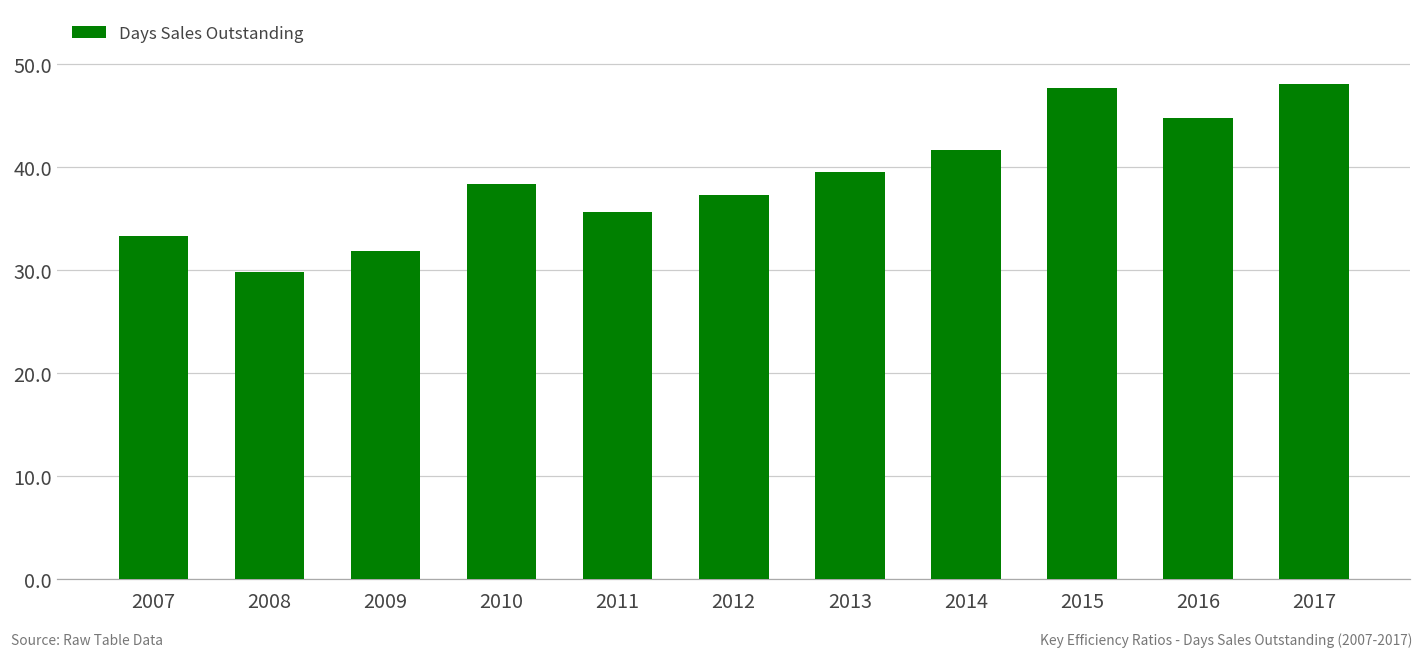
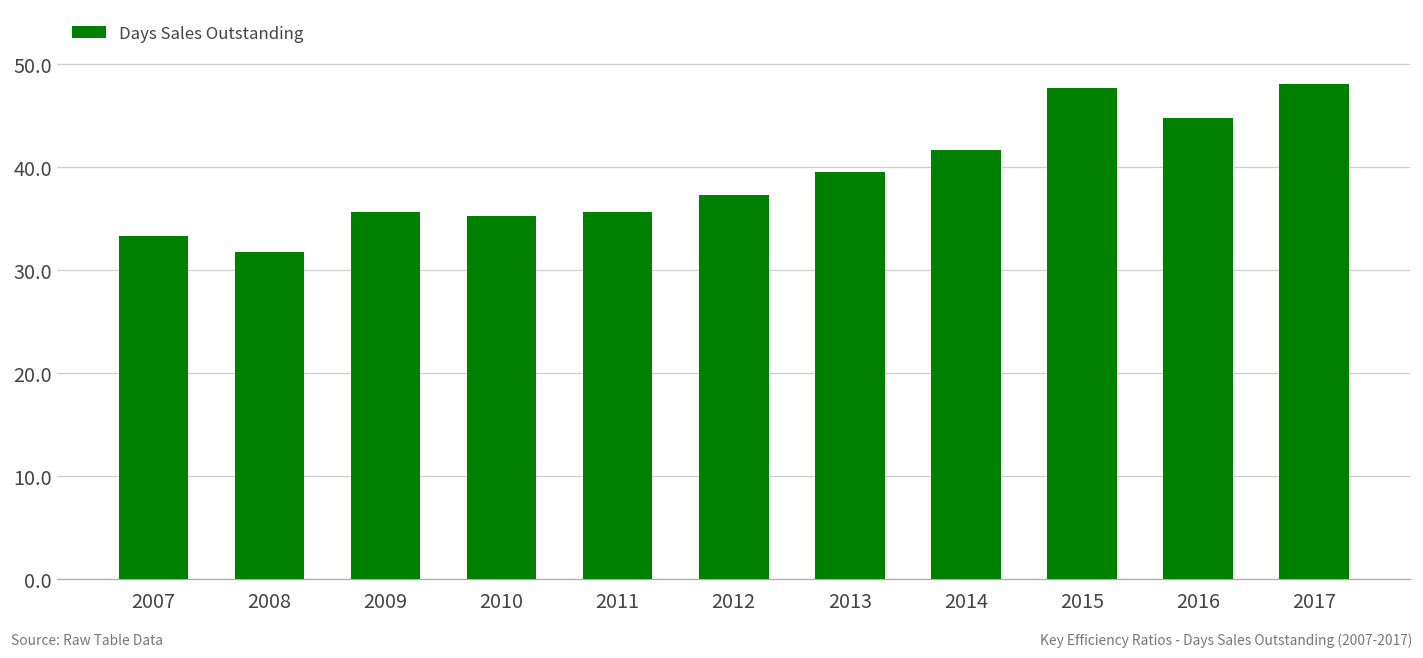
  {
    "2007": 33,
-   "2008": 30,
-   "2009": 32,
-   "2010": 38,
+   "2008": 32,
+   "2009": 36,
+   "2010": 35,
    "2011": 36,
    "2012": 37,
    "2013": 39,
    "2014": 42,
    "2015": 48,
    "2016": 45,
    "2017": 48
  }
